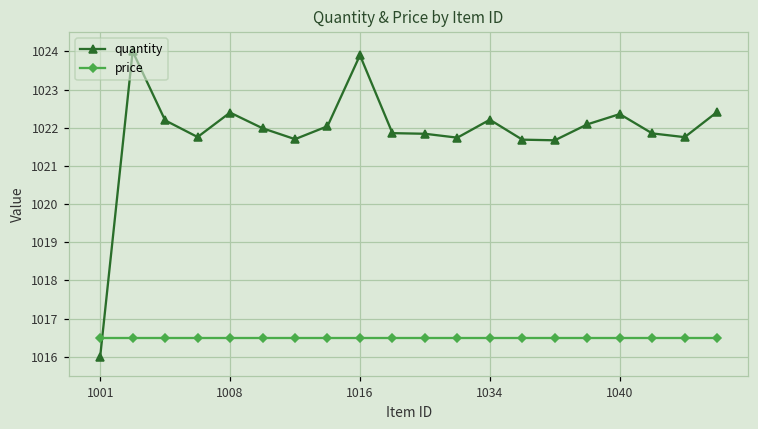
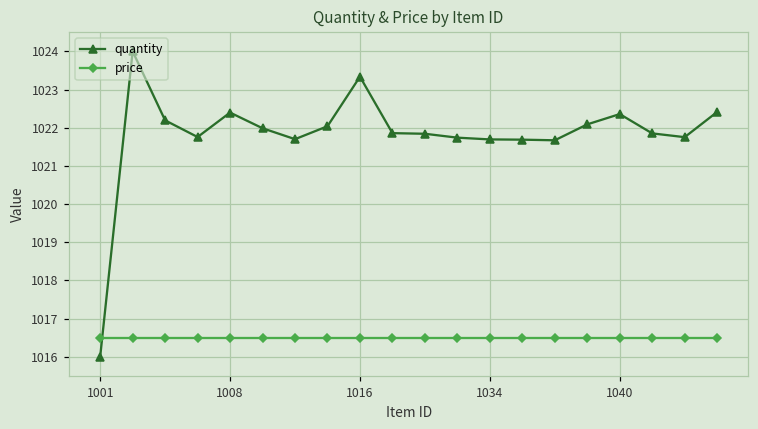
  {
    "quantity": {
      "1001": 1016.0,
      "1008": 1022.4,
-     "1016": 1023.9,
-     "1034": 1022.2,
+     "1016": 1023.3,
+     "1034": 1021.7,
      "1040": 1022.4
    },
    "price": {
      "1001": 1016.5,
      "1008": 1016.5,
      "1016": 1016.5,
      "1034": 1016.5,
      "1040": 1016.5
    }
  }
